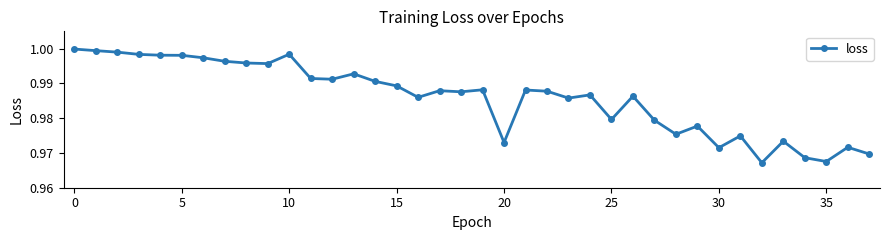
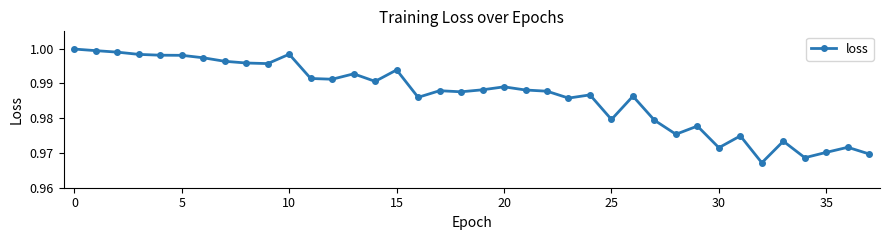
  {
    "0": 1.000,
    "5": 0.998,
    "10": 0.998,
-   "15": 0.989,
-   "20": 0.973,
+   "15": 0.994,
+   "20": 0.989,
    "25": 0.980,
    "30": 0.972,
-   "35": 0.968
+   "35": 0.970
  }
